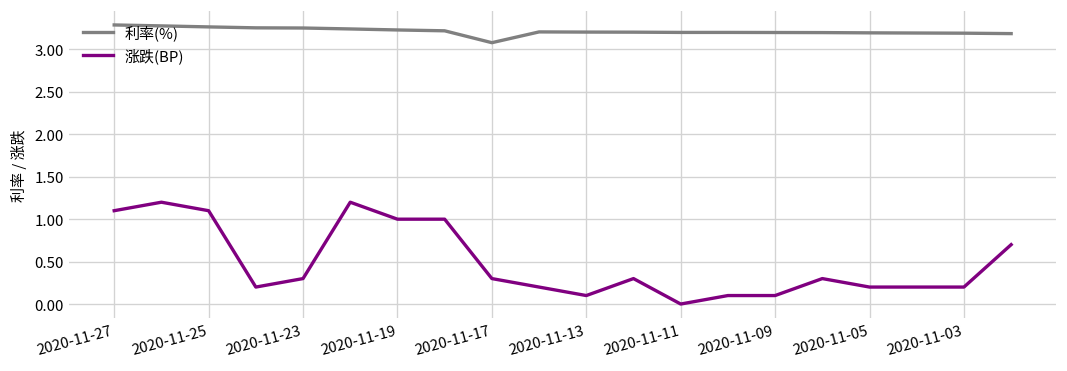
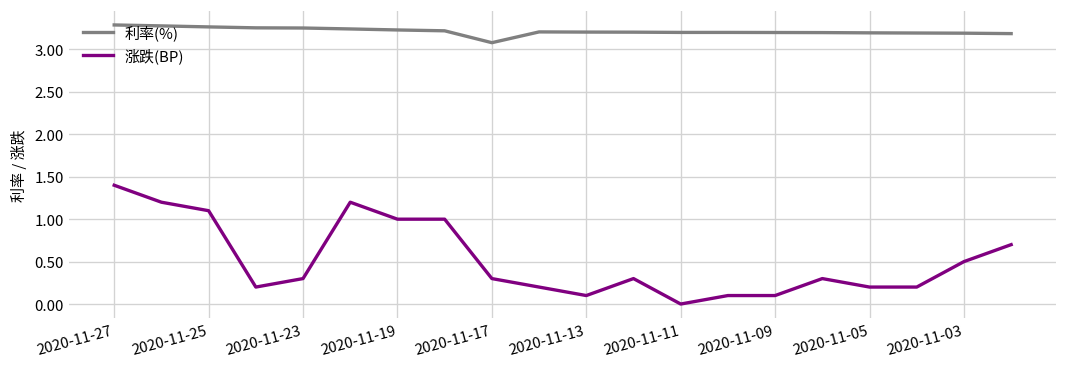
  {
    "利率(%)": {
      "2020-11-27": 3.3,
      "2020-11-25": 3.3,
      "2020-11-23": 3.3,
      "2020-11-19": 3.2,
      "2020-11-17": 3.1,
      "2020-11-13": 3.2,
      "2020-11-11": 3.2,
      "2020-11-09": 3.2,
      "2020-11-05": 3.2,
      "2020-11-03": 3.2
    },
    "涨跌(BP)": {
-     "2020-11-27": 1.1,
+     "2020-11-27": 1.4,
      "2020-11-25": 1.1,
      "2020-11-23": 0.3,
      "2020-11-19": 1.0,
      "2020-11-17": 0.3,
      "2020-11-13": 0.1,
      "2020-11-11": 0.0,
      "2020-11-09": 0.1,
      "2020-11-05": 0.2,
-     "2020-11-03": 0.2
+     "2020-11-03": 0.5
    }
  }
